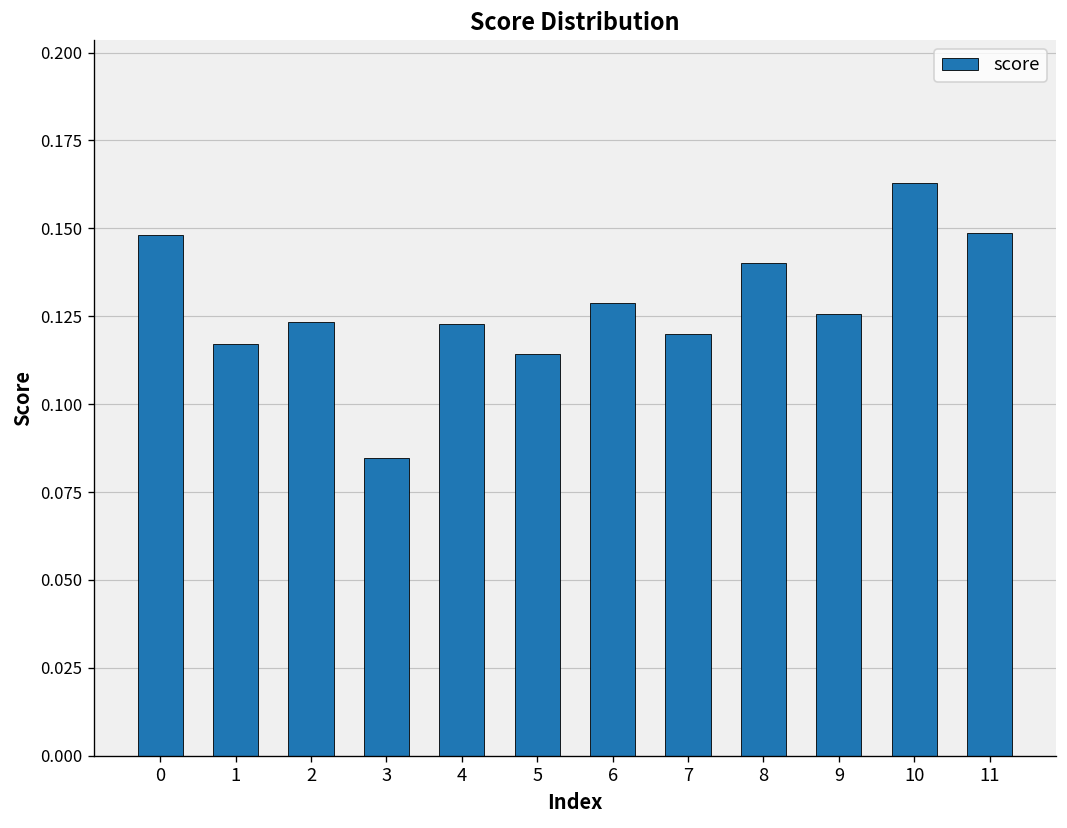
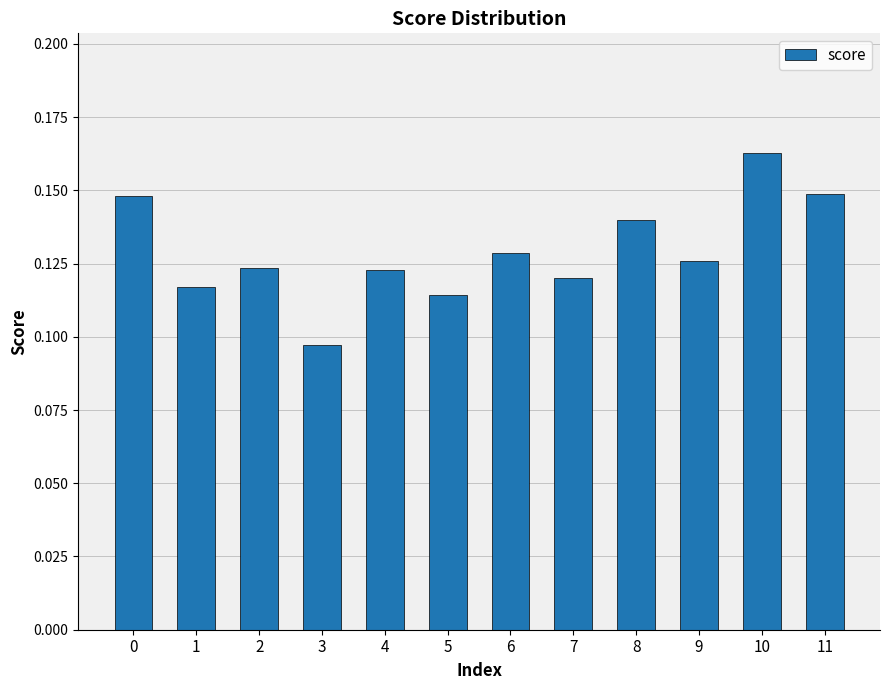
  {
    "0": 0.148,
    "1": 0.117,
    "2": 0.123,
-   "3": 0.085,
+   "3": 0.097,
    "4": 0.123,
    "5": 0.114,
    "6": 0.129,
    "7": 0.120,
    "8": 0.140,
    "9": 0.126,
    "10": 0.163,
    "11": 0.149
  }
